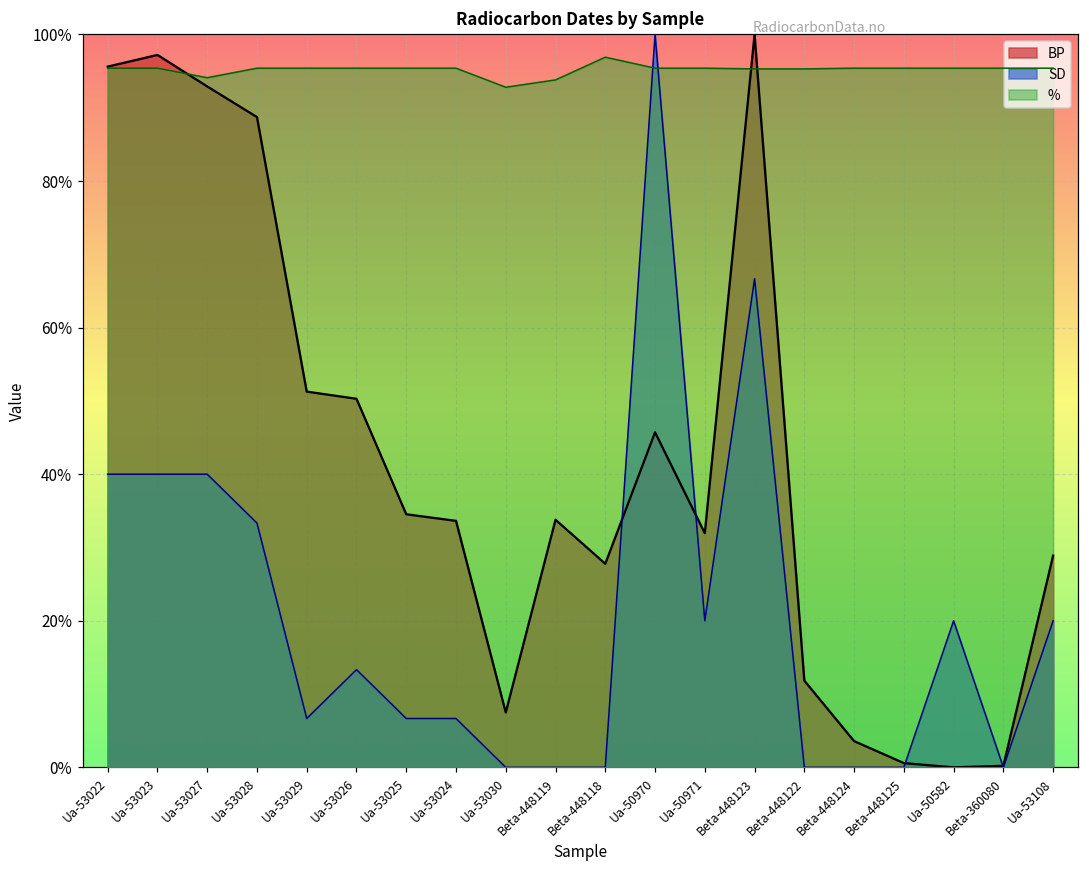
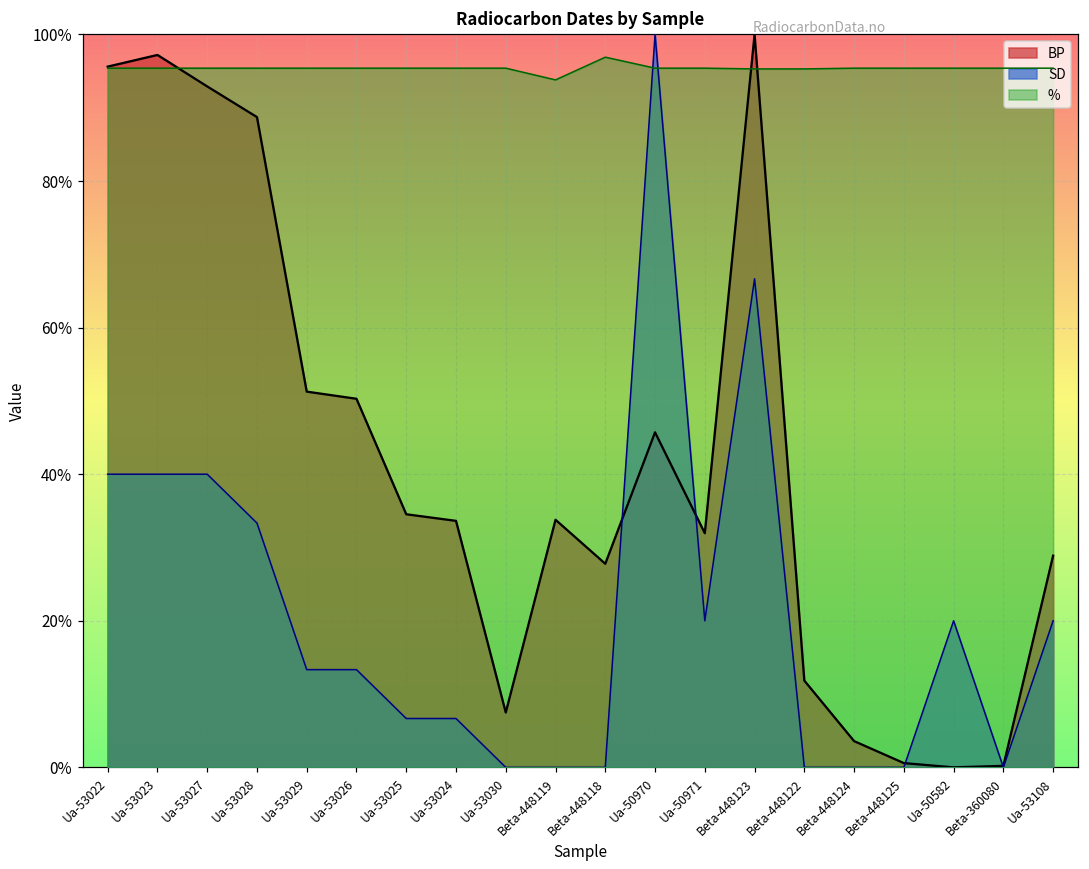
  {
    "BP": {
      "Ua-53023": "97%",
      "Ua-53027": "93%",
      "Ua-53028": "89%",
      "Ua-53029": "51%",
      "Ua-53026": "50%",
      "Ua-53025": "35%",
      "Ua-53024": "34%",
      "Ua-53030": "7%",
      "Beta-448119": "34%",
      "Beta-448118": "28%",
      "Ua-50970": "46%",
      "Ua-50971": "32%",
      "Beta-448123": "100%",
      "Beta-448122": "12%",
      "Beta-448124": "4%",
      "Beta-448125": "1%",
      "Ua-50582": "0%",
      "Ua-53108": "29%"
    },
    "SD": {
      "Ua-53022": "40%",
      "Ua-53023": "40%",
      "Ua-53027": "40%",
      "Ua-53028": "33%",
-     "Ua-53029": "7%",
+     "Ua-53029": "13%",
      "Ua-53026": "13%",
      "Ua-53025": "7%",
      "Ua-53024": "7%",
      "Ua-53030": "0%",
      "Beta-448119": "0%",
      "Beta-448118": "0%",
      "Ua-50970": "100%",
      "Ua-50971": "20%",
      "Beta-448123": "67%",
      "Beta-448122": "0%",
      "Beta-448124": "0%",
      "Beta-448125": "0%",
      "Ua-50582": "20%",
      "Ua-53108": "20%"
    },
    "%": {
      "Ua-53023": "95%",
-     "Ua-53027": "94%",
+     "Ua-53027": "95%",
      "Ua-53028": "95%",
      "Ua-53029": "95%",
      "Ua-53026": "95%",
      "Ua-53025": "95%",
      "Ua-53024": "95%",
-     "Ua-53030": "93%",
+     "Ua-53030": "95%",
      "Beta-448119": "94%",
      "Beta-448118": "97%",
      "Ua-50970": "95%",
      "Ua-50971": "95%",
      "Beta-448123": "95%",
      "Beta-448122": "95%",
      "Beta-448124": "95%",
      "Beta-448125": "95%",
      "Ua-50582": "95%",
      "Beta-360080": "95%"
    }
  }
